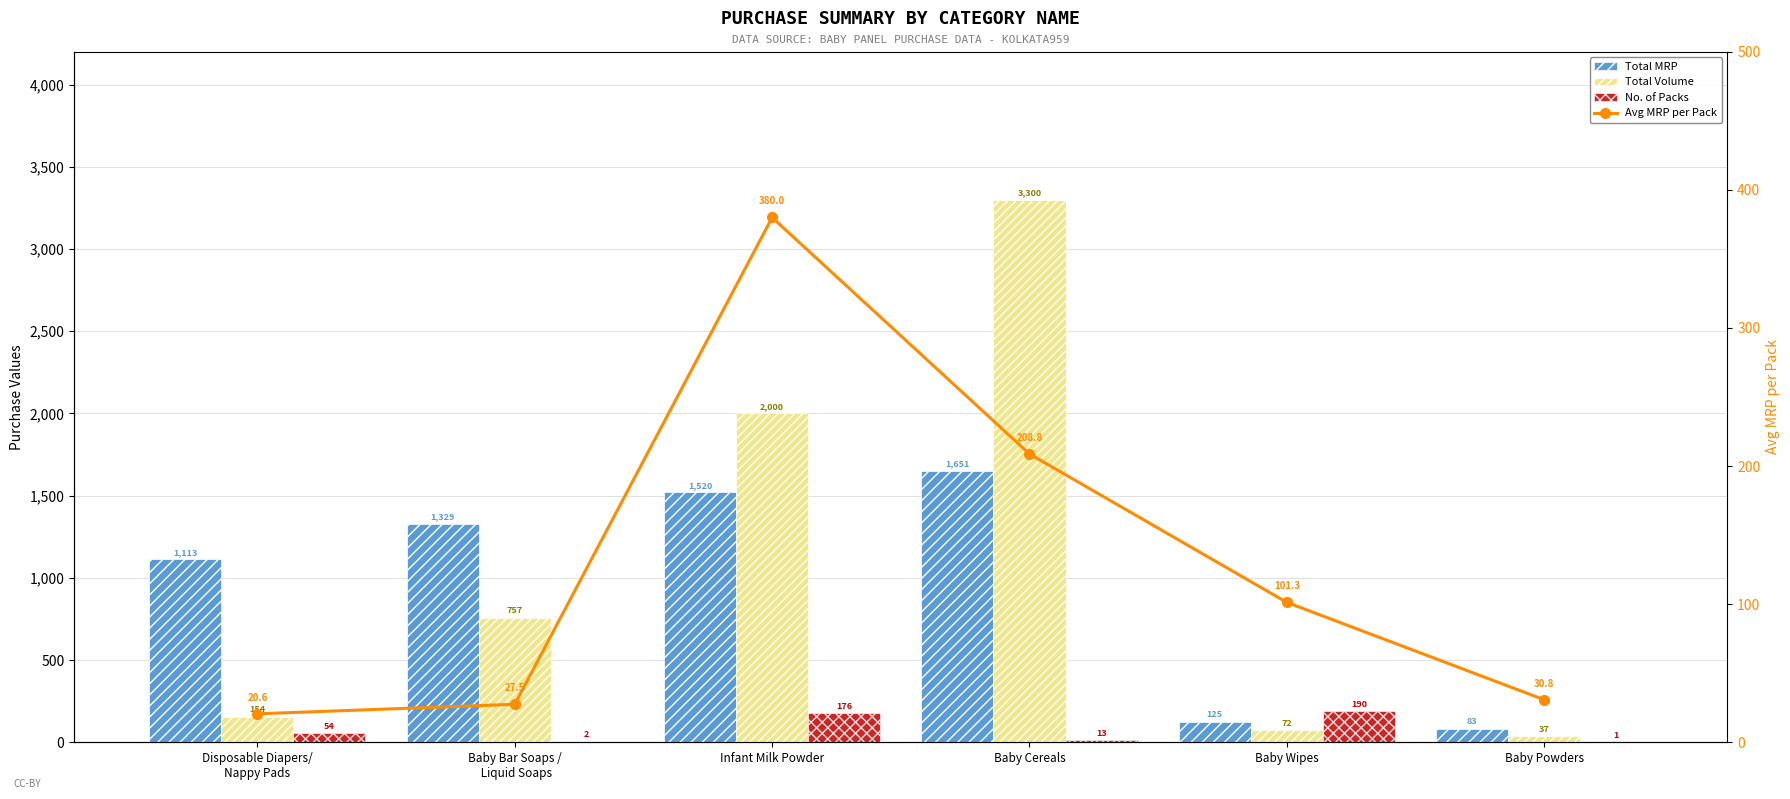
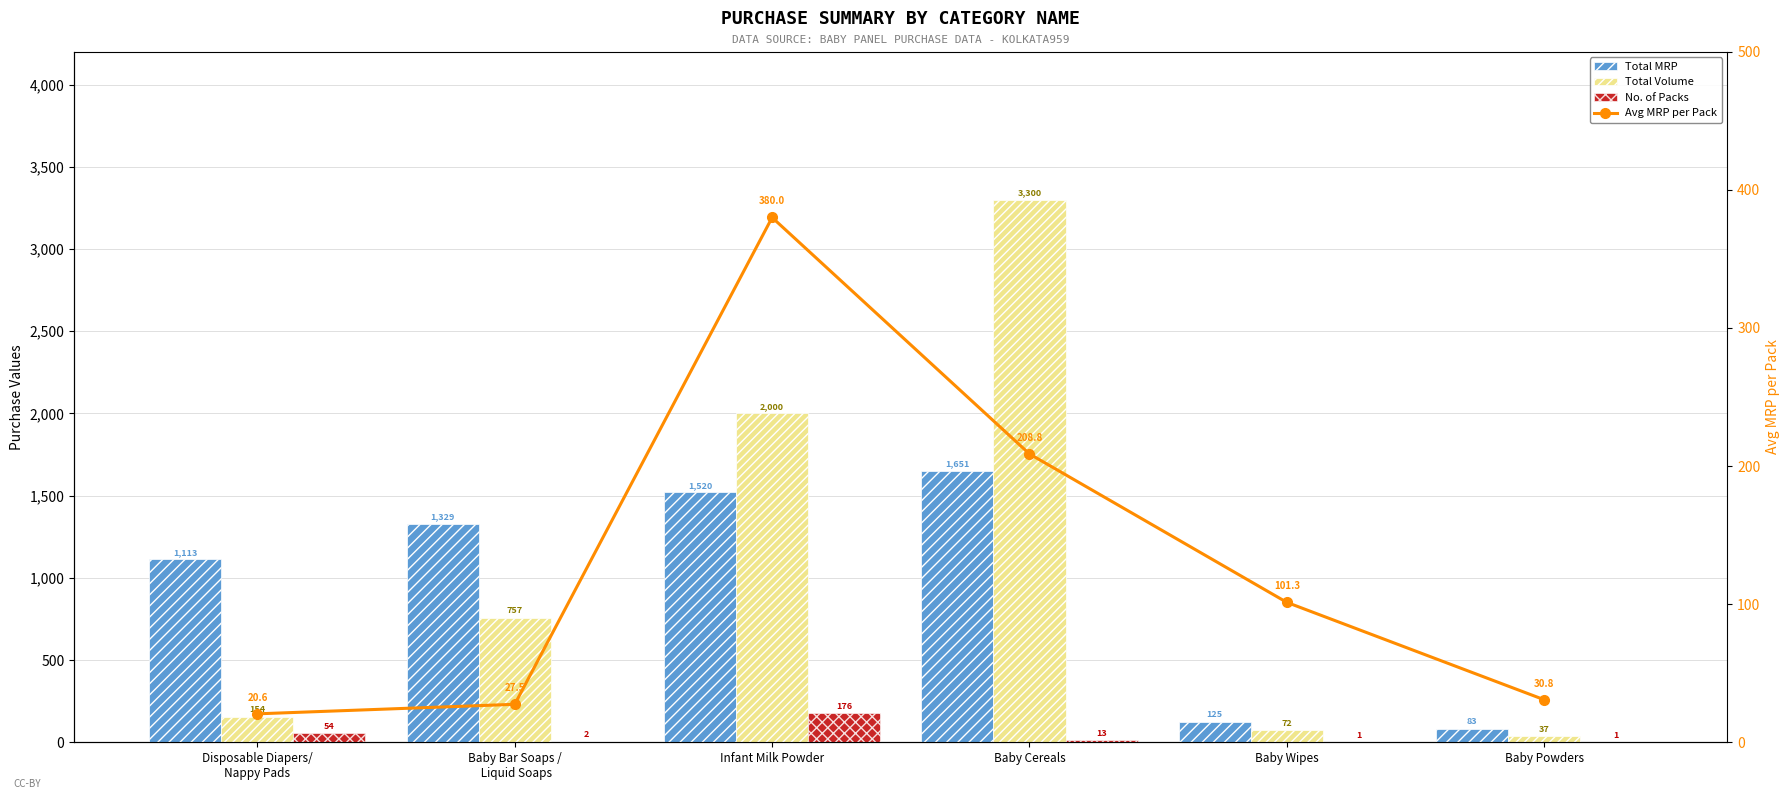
  {
    "Total MRP": {
      "Disposable Diapers/ Nappy Pads": "1,113",
      "Baby Bar Soaps / Liquid Soaps": "1,329",
      "Infant Milk Powder": "1,520",
      "Baby Cereals": "1,651",
      "Baby Wipes": "125",
      "Baby Powders": "83"
    },
    "Total Volume": {
      "Baby Bar Soaps / Liquid Soaps": "757",
      "Infant Milk Powder": "2,000",
      "Baby Cereals": "3,300",
      "Baby Wipes": "72",
      "Baby Powders": "37"
    },
    "No. of Packs": {
      "Disposable Diapers/ Nappy Pads": "54",
      "Baby Bar Soaps / Liquid Soaps": "2",
      "Infant Milk Powder": "176",
      "Baby Cereals": "13",
-     "Baby Wipes": "190",
+     "Baby Wipes": "1",
      "Baby Powders": "1"
    },
    "Avg MRP per Pack": {
      "Disposable Diapers/ Nappy Pads": "20.6",
      "Baby Bar Soaps / Liquid Soaps": "27.5",
      "Infant Milk Powder": "380.0",
      "Baby Cereals": "208.8",
      "Baby Wipes": "101.3",
      "Baby Powders": "30.8"
    }
  }
